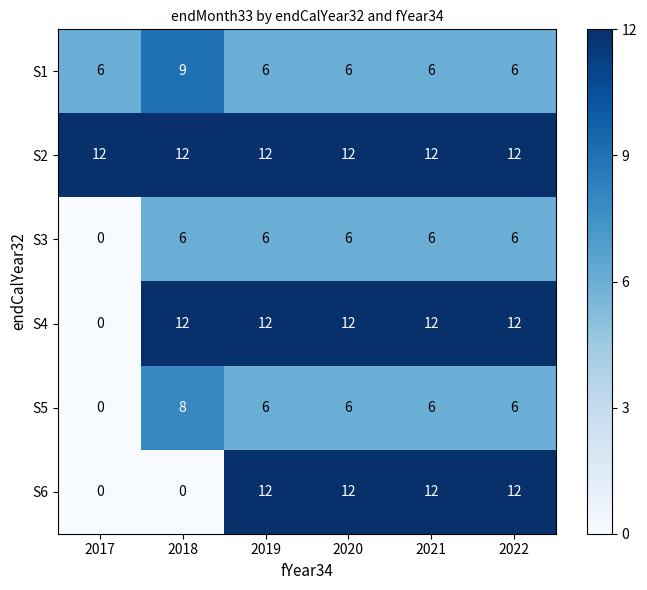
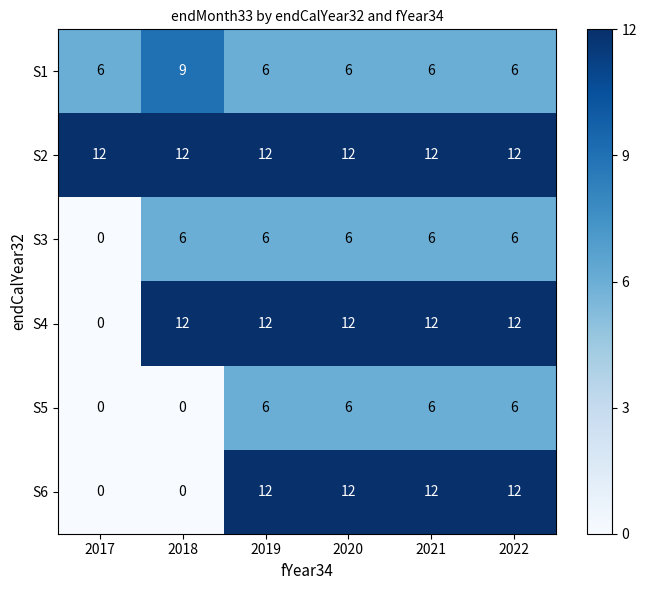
  {
    "S1": {
      "2017": 6,
      "2018": 9,
      "2019": 6,
      "2020": 6,
      "2021": 6,
      "2022": 6
    },
    "S2": {
      "2017": 12,
      "2018": 12,
      "2019": 12,
      "2020": 12,
      "2021": 12,
      "2022": 12
    },
    "S3": {
      "2017": 0,
      "2018": 6,
      "2019": 6,
      "2020": 6,
      "2021": 6,
      "2022": 6
    },
    "S4": {
      "2017": 0,
      "2018": 12,
      "2019": 12,
      "2020": 12,
      "2021": 12,
      "2022": 12
    },
    "S5": {
      "2017": 0,
-     "2018": 8,
+     "2018": 0,
      "2019": 6,
      "2020": 6,
      "2021": 6,
      "2022": 6
    },
    "S6": {
      "2017": 0,
      "2018": 0,
      "2019": 12,
      "2020": 12,
      "2021": 12,
      "2022": 12
    }
  }
